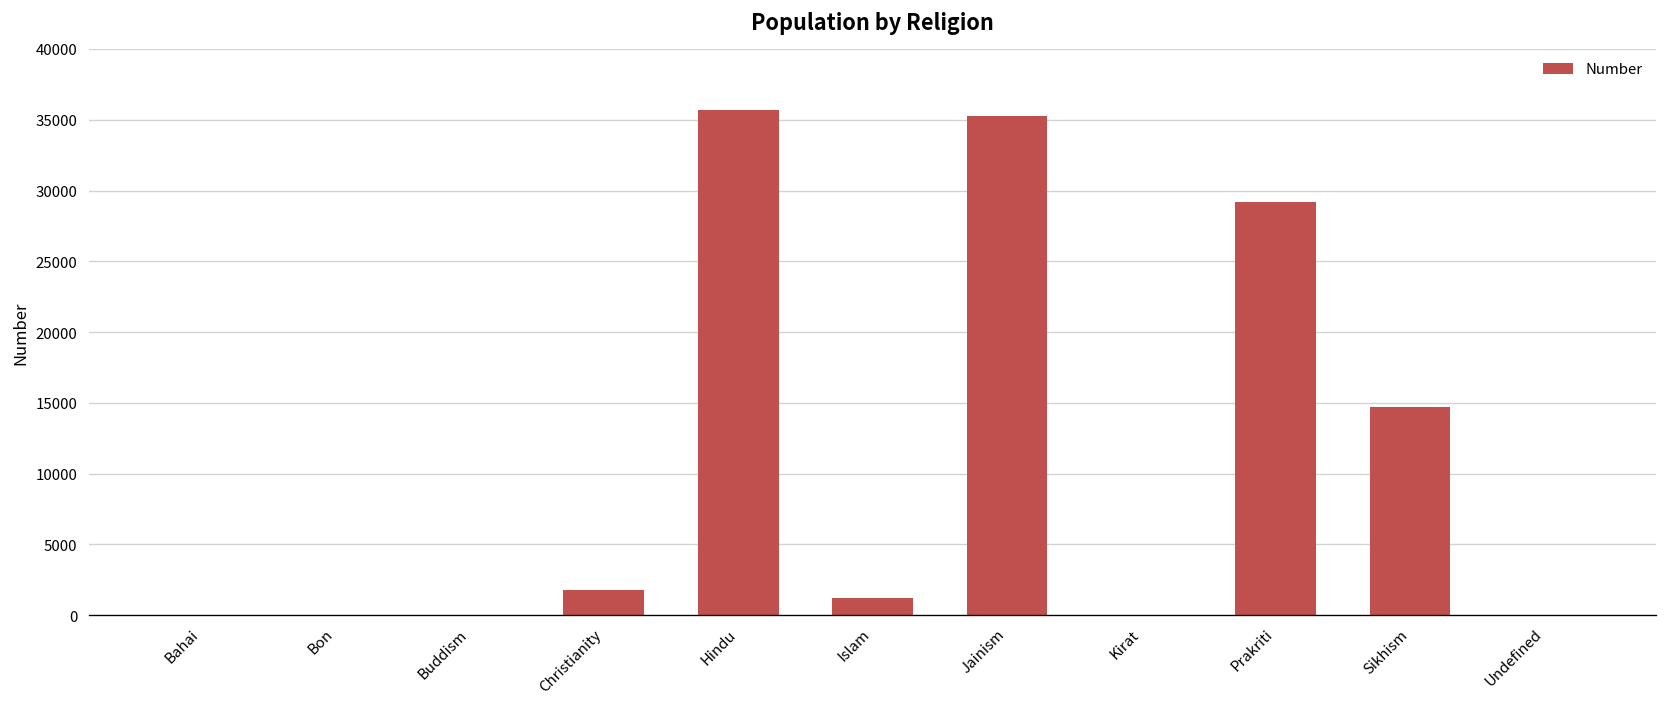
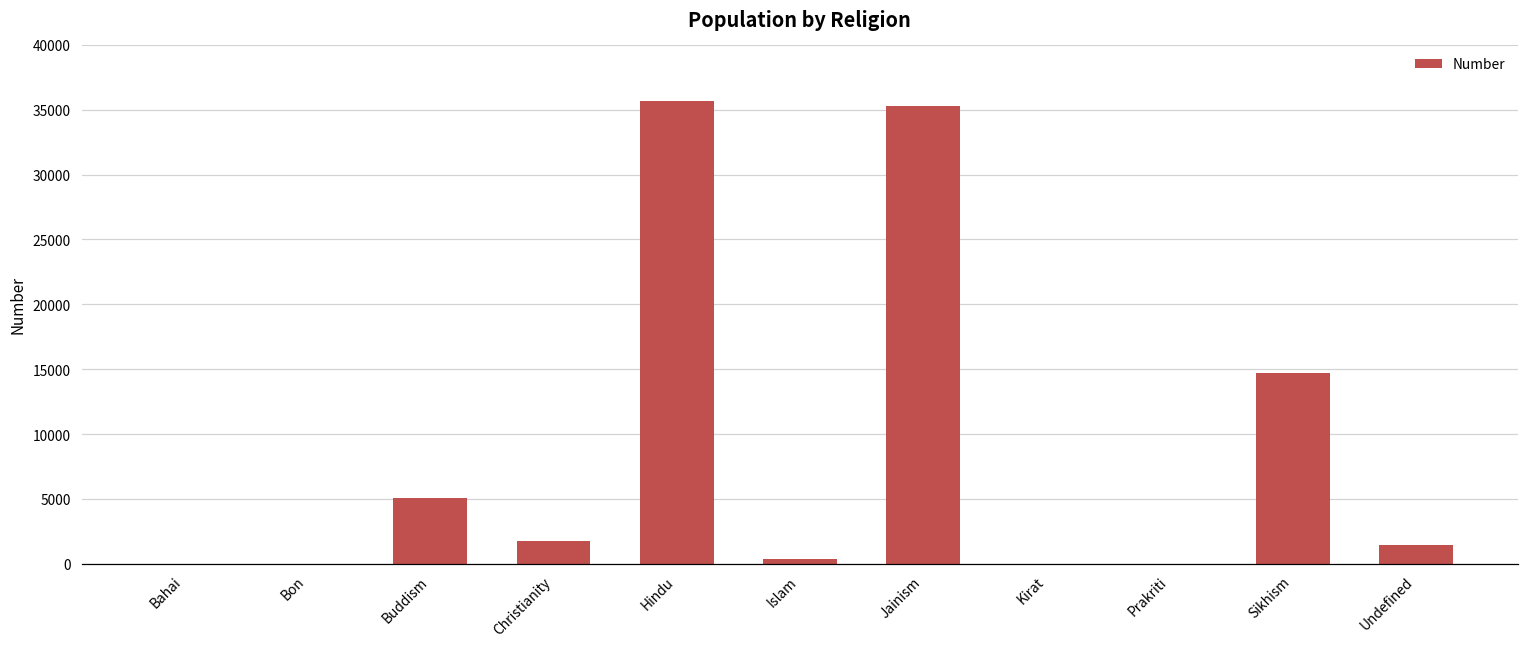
  {
    "Bon": 0,
-   "Buddism": 0,
+   "Buddism": 5100,
    "Christianity": 1800,
    "Hindu": 35700,
-   "Islam": 1200,
+   "Islam": 400,
    "Jainism": 35300,
    "Kirat": 0,
-   "Prakriti": 29200,
+   "Prakriti": 0,
    "Sikhism": 14700,
-   "Undefined": 0
+   "Undefined": 1400
  }
